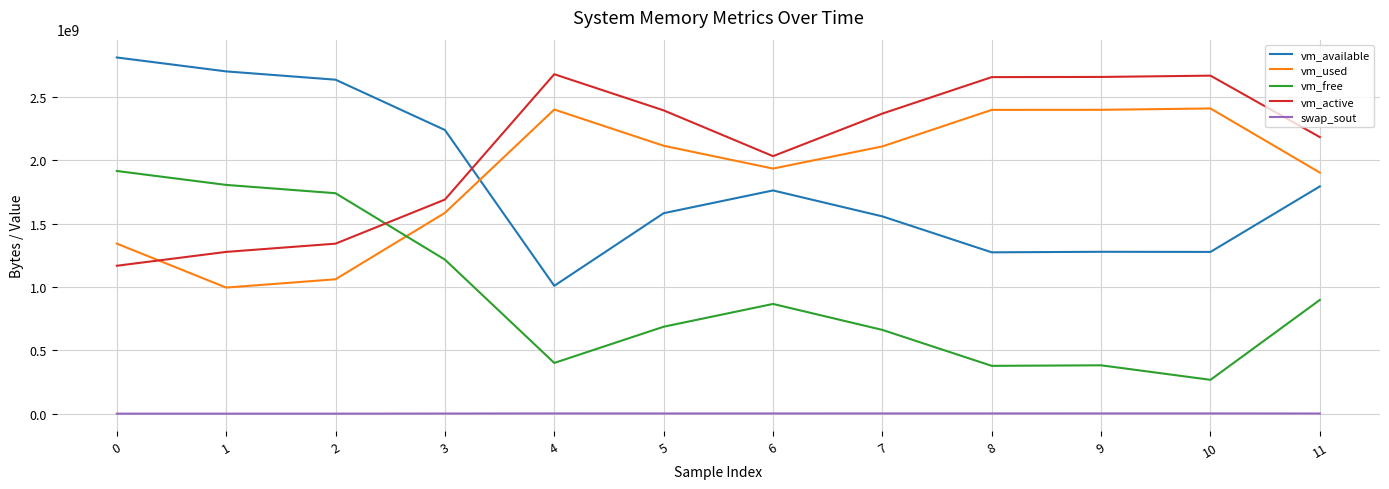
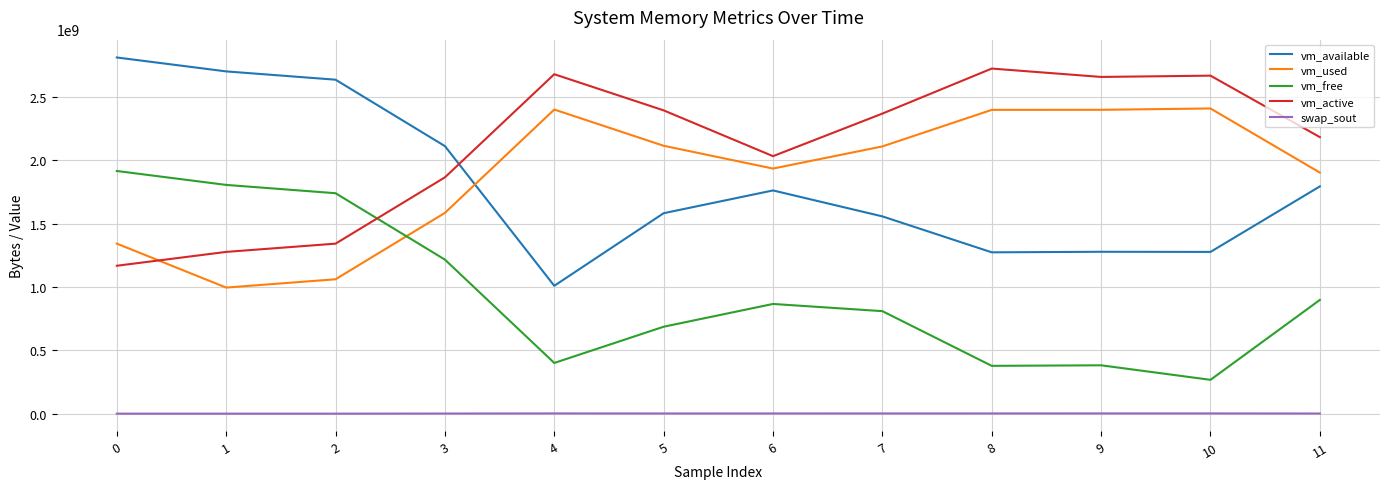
  {
    "vm_available": {
      "0": 2810000000,
      "1": 2700000000,
      "2": 2640000000,
-     "3": 2240000000,
+     "3": 2110000000,
      "4": 1010000000,
      "5": 1580000000,
      "6": 1760000000,
      "7": 1560000000,
      "8": 1270000000,
      "9": 1280000000,
      "10": 1280000000,
      "11": 1790000000
    },
    "vm_used": {
      "0": 1340000000,
      "1": 1000000000,
      "2": 1060000000,
      "3": 1590000000,
      "4": 2400000000,
      "5": 2120000000,
      "6": 1940000000,
      "7": 2110000000,
      "8": 2400000000,
      "9": 2400000000,
      "10": 2410000000,
      "11": 1900000000
    },
    "vm_free": {
      "0": 1920000000,
      "1": 1810000000,
      "2": 1740000000,
      "3": 1220000000,
      "4": 400000000,
      "5": 690000000,
      "6": 870000000,
-     "7": 660000000,
+     "7": 810000000,
      "8": 380000000,
      "9": 380000000,
      "10": 270000000,
      "11": 900000000
    },
    "vm_active": {
      "0": 1170000000,
      "1": 1280000000,
      "2": 1340000000,
-     "3": 1690000000,
+     "3": 1870000000,
      "4": 2680000000,
      "5": 2390000000,
      "6": 2030000000,
      "7": 2370000000,
-     "8": 2660000000,
+     "8": 2720000000,
      "9": 2660000000,
      "10": 2670000000,
      "11": 2180000000
    },
    "swap_sout": {
      "0": 0,
      "1": 0,
      "2": 0,
      "3": 0,
      "4": 0,
      "5": 0,
      "6": 0,
      "7": 0,
      "8": 0,
      "9": 0,
      "10": 0,
      "11": 0
    }
  }
